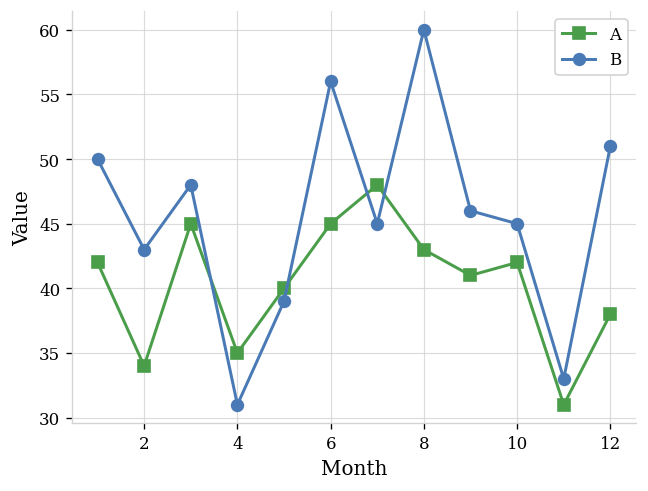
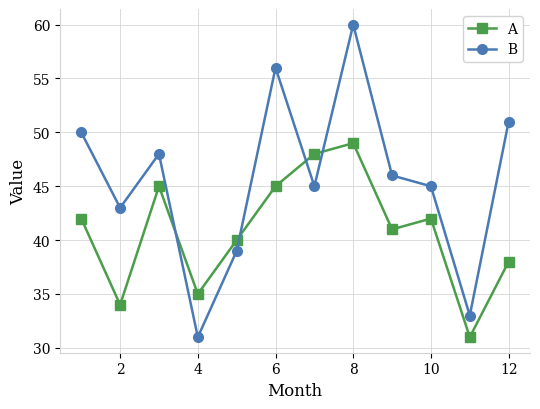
  {
    "A": {
      "2": 34,
      "4": 35,
      "6": 45,
-     "8": 43,
+     "8": 49,
      "10": 42,
      "12": 38
    },
    "B": {
      "2": 43,
      "4": 31,
      "6": 56,
      "8": 60,
      "10": 45,
      "12": 51
    }
  }
